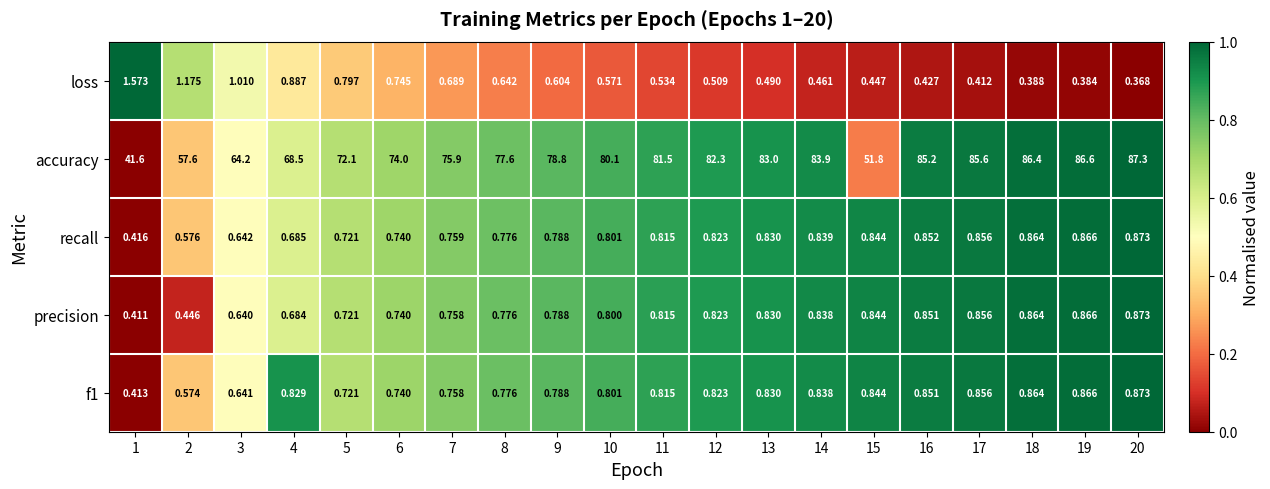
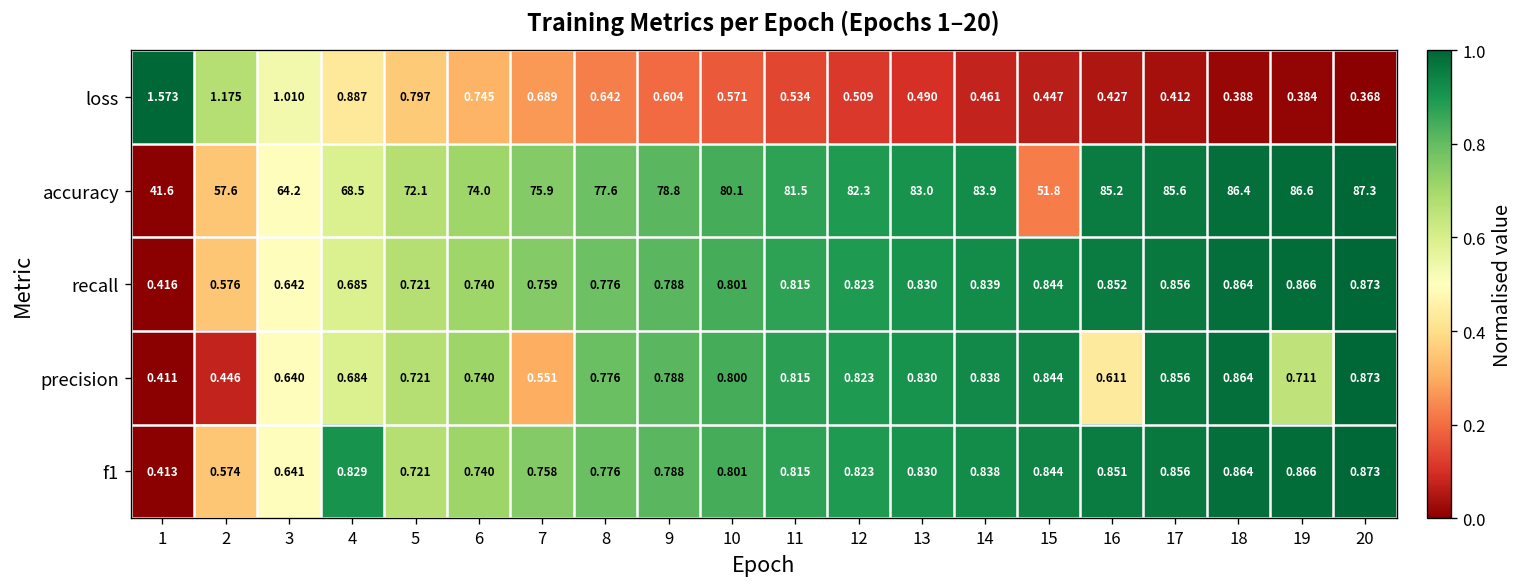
  {
    "loss": {
      "1": 1.573,
      "2": 1.175,
      "3": 1.010,
      "4": 0.887,
      "5": 0.797,
      "6": 0.745,
      "7": 0.689,
      "8": 0.642,
      "9": 0.604,
      "10": 0.571,
      "11": 0.534,
      "12": 0.509,
      "13": 0.490,
      "14": 0.461,
      "15": 0.447,
      "16": 0.427,
      "17": 0.412,
      "18": 0.388,
      "19": 0.384,
      "20": 0.368
    },
    "accuracy": {
      "1": 41.6,
      "2": 57.6,
      "3": 64.2,
      "4": 68.5,
      "5": 72.1,
      "6": 74.0,
      "7": 75.9,
      "8": 77.6,
      "9": 78.8,
      "10": 80.1,
      "11": 81.5,
      "12": 82.3,
      "13": 83.0,
      "14": 83.9,
      "15": 51.8,
      "16": 85.2,
      "17": 85.6,
      "18": 86.4,
      "19": 86.6,
      "20": 87.3
    },
    "recall": {
      "1": 0.416,
      "2": 0.576,
      "3": 0.642,
      "4": 0.685,
      "5": 0.721,
      "6": 0.740,
      "7": 0.759,
      "8": 0.776,
      "9": 0.788,
      "10": 0.801,
      "11": 0.815,
      "12": 0.823,
      "13": 0.830,
      "14": 0.839,
      "15": 0.844,
      "16": 0.852,
      "17": 0.856,
      "18": 0.864,
      "19": 0.866,
      "20": 0.873
    },
    "precision": {
      "1": 0.411,
      "2": 0.446,
      "3": 0.640,
      "4": 0.684,
      "5": 0.721,
      "6": 0.740,
-     "7": 0.758,
+     "7": 0.551,
      "8": 0.776,
      "9": 0.788,
      "10": 0.800,
      "11": 0.815,
      "12": 0.823,
      "13": 0.830,
      "14": 0.838,
      "15": 0.844,
-     "16": 0.851,
+     "16": 0.611,
      "17": 0.856,
      "18": 0.864,
-     "19": 0.866,
+     "19": 0.711,
      "20": 0.873
    },
    "f1": {
      "1": 0.413,
      "2": 0.574,
      "3": 0.641,
      "4": 0.829,
      "5": 0.721,
      "6": 0.740,
      "7": 0.758,
      "8": 0.776,
      "9": 0.788,
      "10": 0.801,
      "11": 0.815,
      "12": 0.823,
      "13": 0.830,
      "14": 0.838,
      "15": 0.844,
      "16": 0.851,
      "17": 0.856,
      "18": 0.864,
      "19": 0.866,
      "20": 0.873
    }
  }
